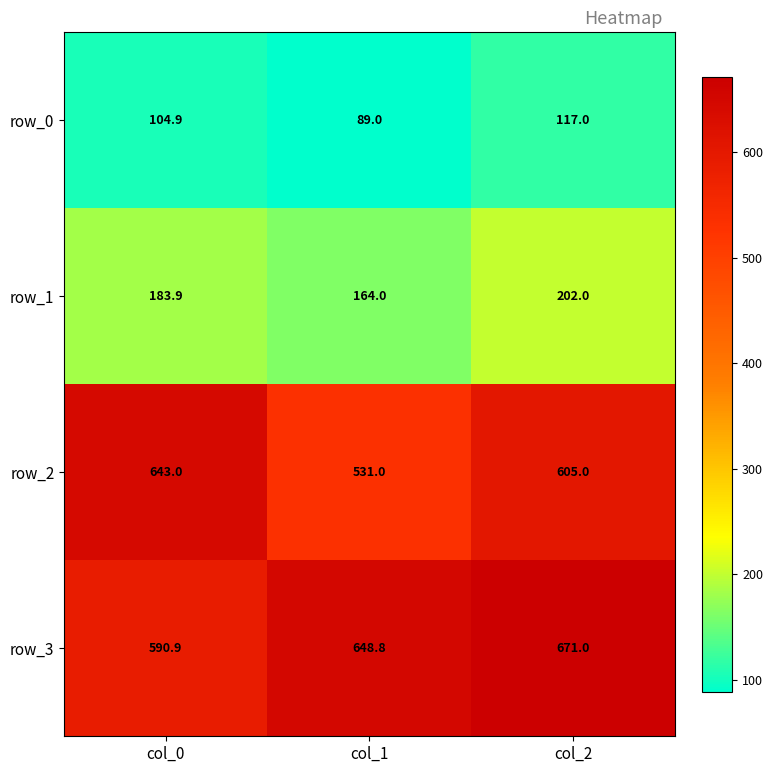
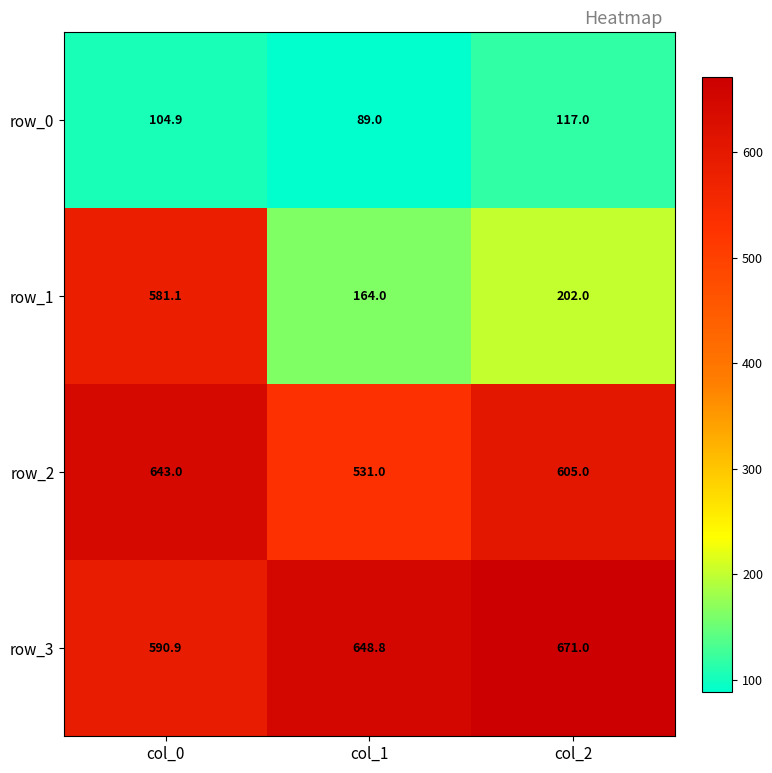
  {
    "row_0": {
      "col_0": 104.9,
      "col_1": 89.0,
      "col_2": 117.0
    },
    "row_1": {
-     "col_0": 183.9,
+     "col_0": 581.1,
      "col_1": 164.0,
      "col_2": 202.0
    },
    "row_2": {
      "col_0": 643.0,
      "col_1": 531.0,
      "col_2": 605.0
    },
    "row_3": {
      "col_0": 590.9,
      "col_1": 648.8,
      "col_2": 671.0
    }
  }
